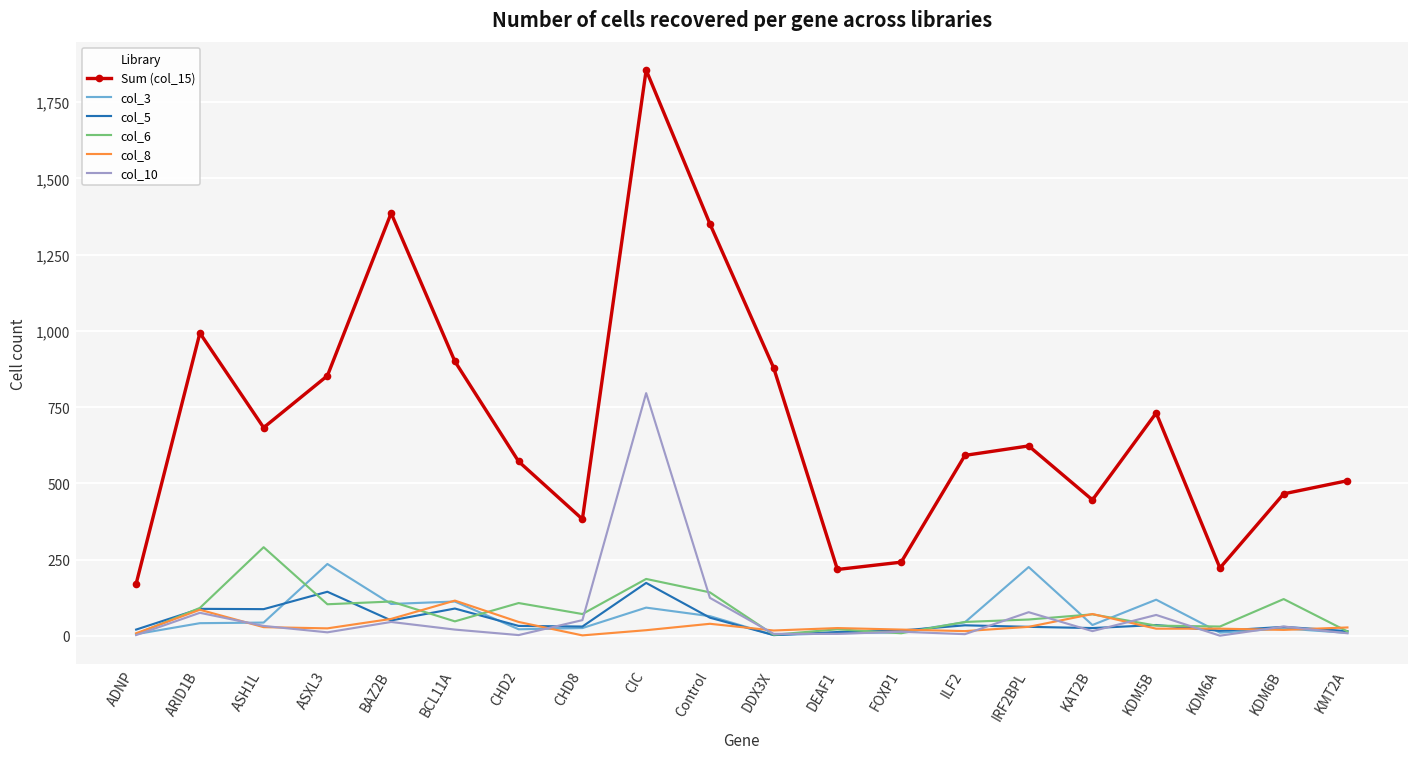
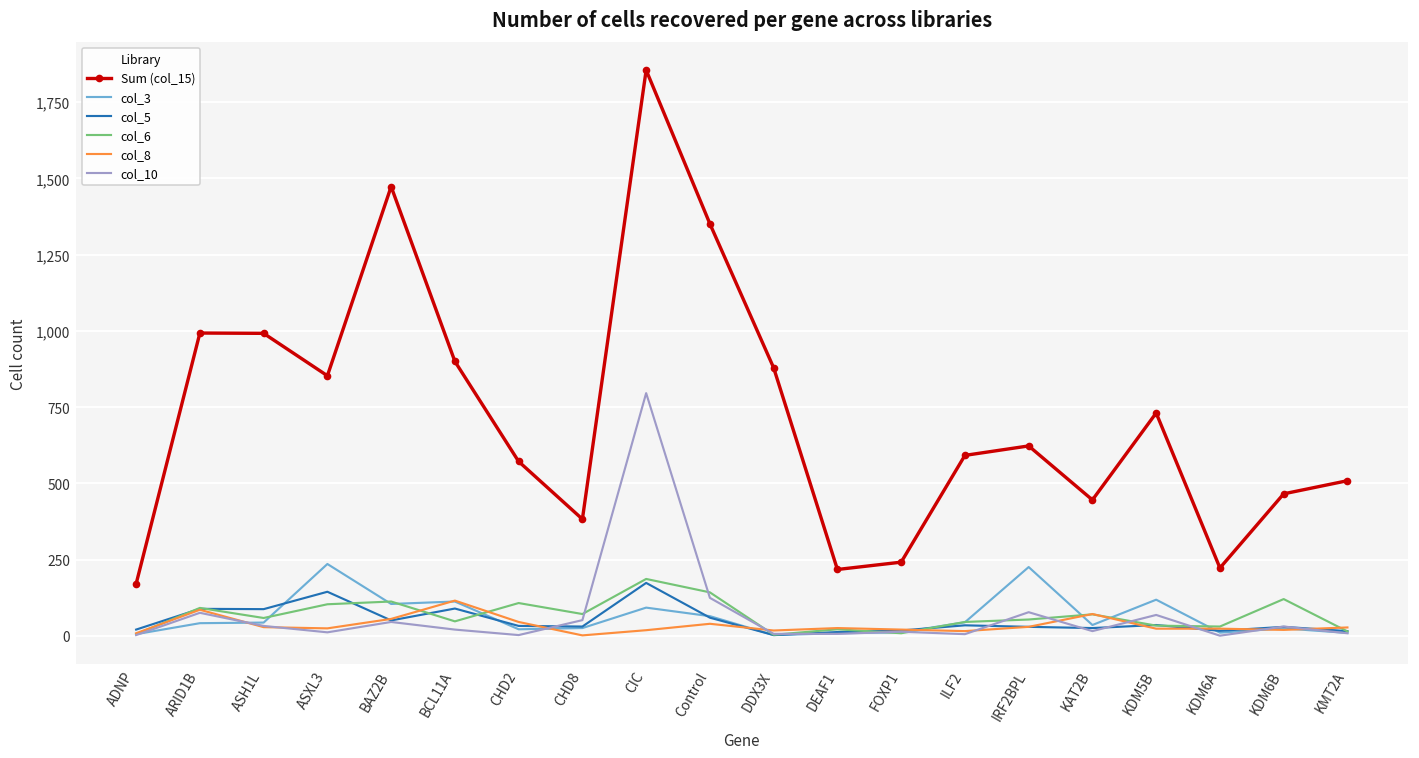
  {
    "Sum (col_15)": {
      "ADNP": "170",
      "ARID1B": "990",
-     "ASH1L": "680",
+     "ASH1L": "990",
      "ASXL3": "850",
-     "BAZ2B": "1,390",
+     "BAZ2B": "1,470",
      "BCL11A": "900",
      "CHD2": "570",
      "CHD8": "380",
      "CIC": "1,860",
      "Control": "1,350",
      "DDX3X": "880",
      "DEAF1": "220",
      "FOXP1": "240",
      "ILF2": "590",
      "IRF2BPL": "620",
      "KAT2B": "450",
      "KDM5B": "730",
      "KDM6A": "220",
      "KDM6B": "470",
      "KMT2A": "510"
    },
    "col_5": {
      "ADNP": "20",
      "ASH1L": "90",
      "ASXL3": "150",
      "BCL11A": "90",
      "CHD2": "30",
      "CIC": "170",
      "ILF2": "40",
      "KAT2B": "30"
    },
    "col_6": {
-     "ASH1L": "290",
+     "ASH1L": "60",
      "ASXL3": "100",
      "BCL11A": "50",
      "CHD2": "110",
      "CHD8": "70",
      "CIC": "190",
      "Control": "140",
      "IRF2BPL": "50",
      "KDM6B": "120"
    },
    "col_8": {
      "ASXL3": "30",
      "CHD2": "50",
      "CHD8": "0",
      "CIC": "20",
      "Control": "40",
      "DDX3X": "20",
      "ILF2": "20",
      "KDM5B": "20",
      "KMT2A": "30"
    }
  }
